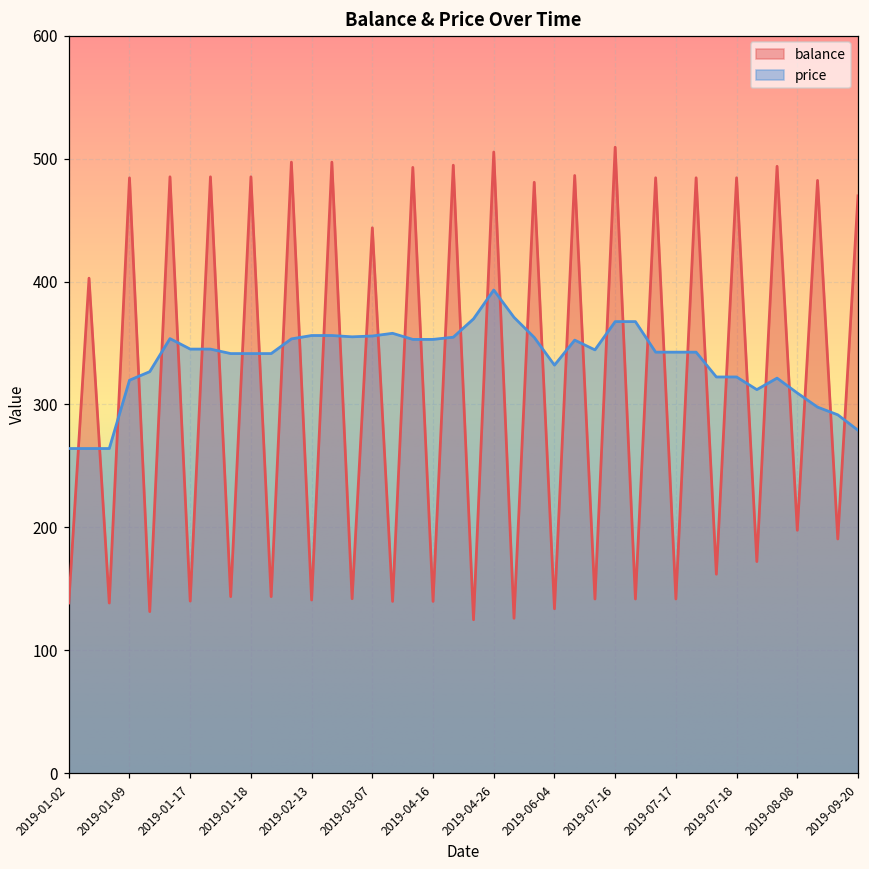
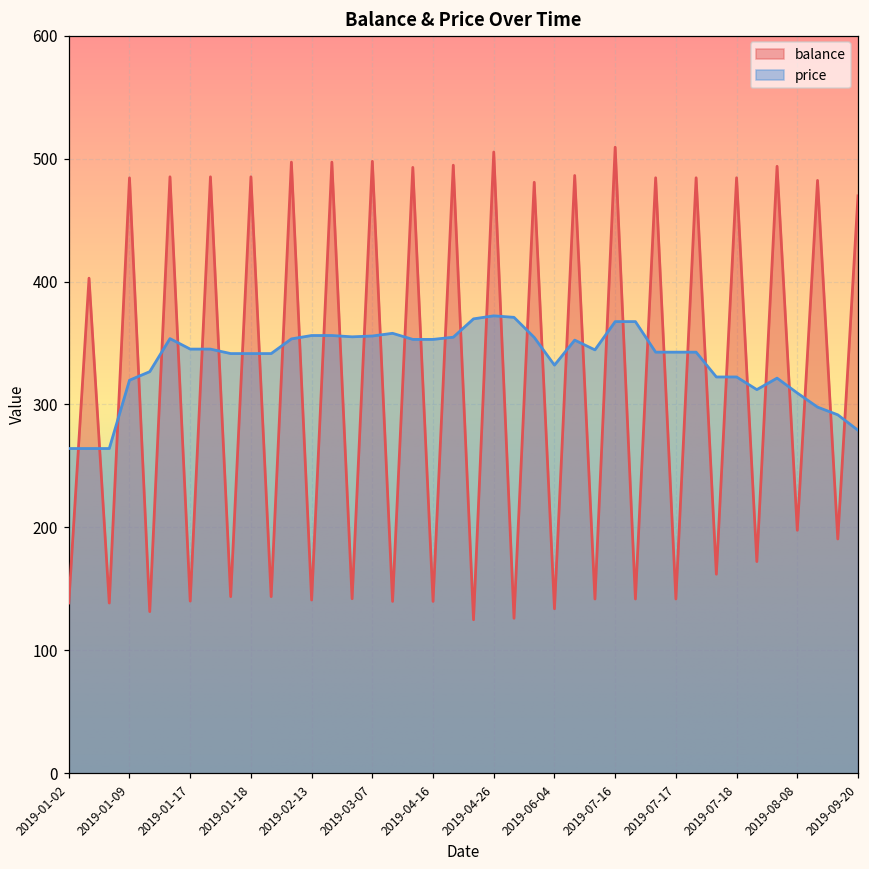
  {
    "balance": {
      "2019-01-09": 484,
-     "2019-03-07": 444,
+     "2019-03-07": 498,
      "2019-04-26": 505,
      "2019-06-04": 134,
      "2019-08-08": 198,
      "2019-09-20": 470
    },
    "price": {
      "2019-01-09": 320,
      "2019-03-07": 356,
-     "2019-04-26": 393,
+     "2019-04-26": 372,
      "2019-06-04": 332,
      "2019-08-08": 309,
      "2019-09-20": 279
    }
  }
